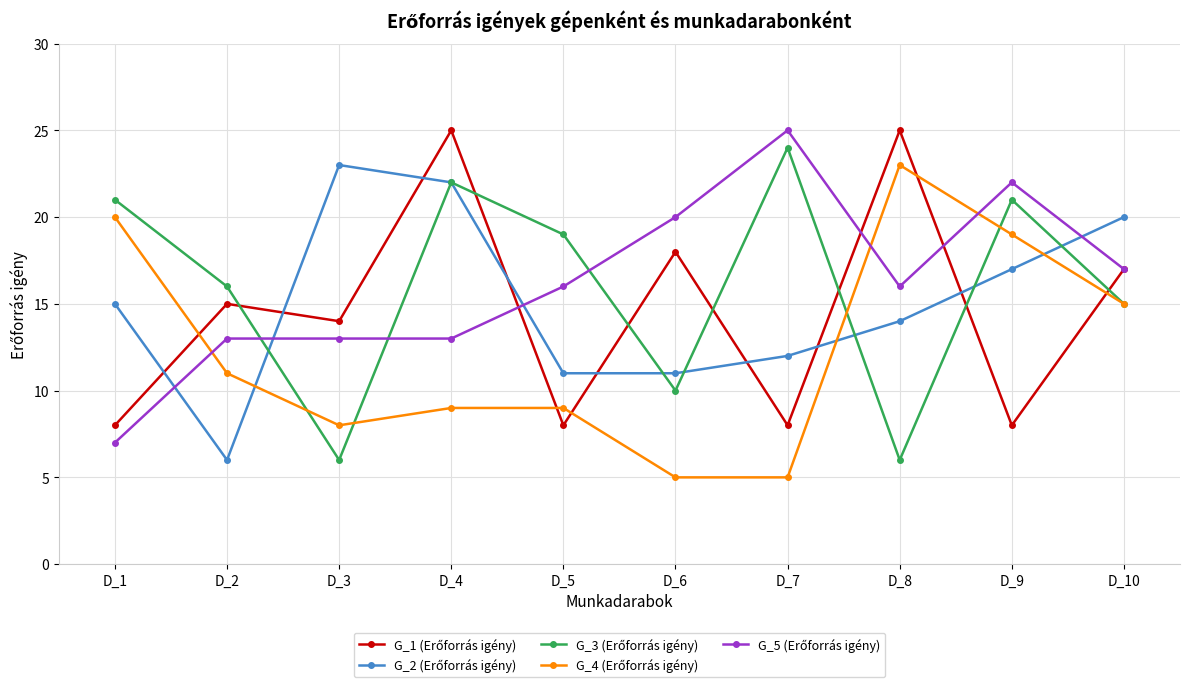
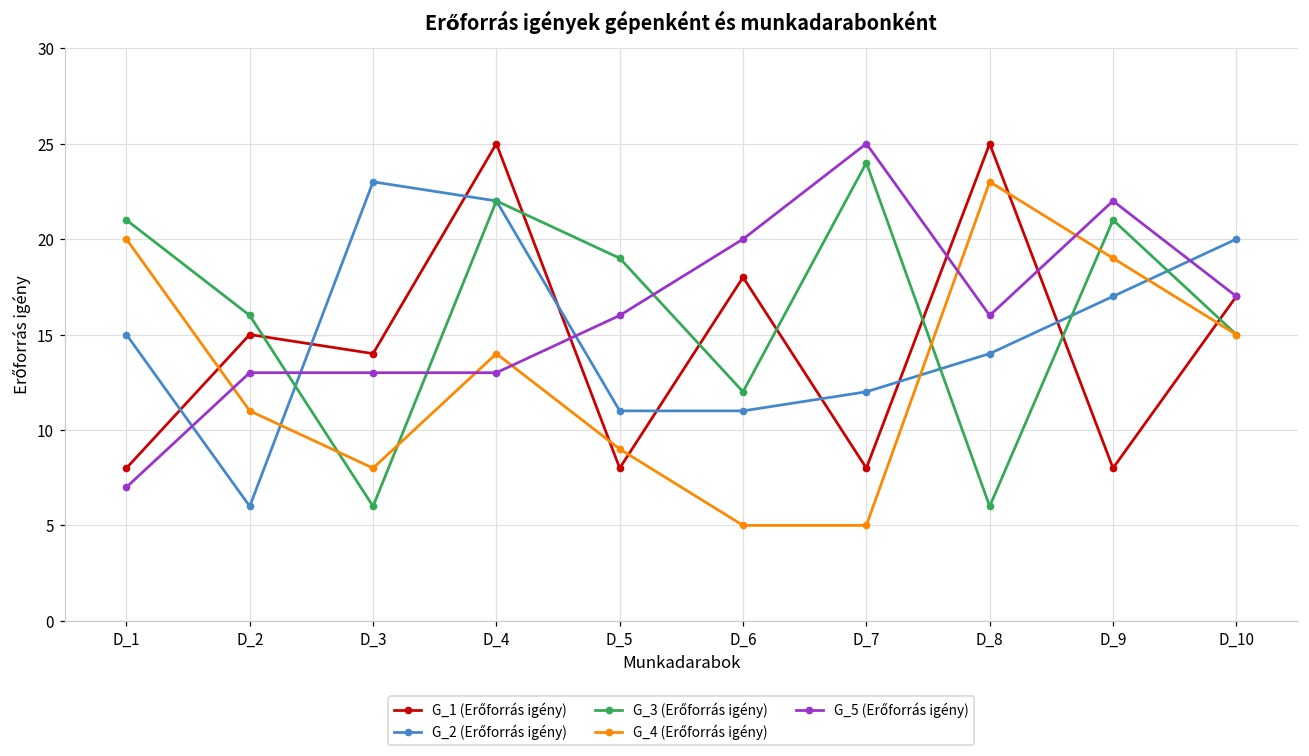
  {
    "G_1 (Erőforrás igény)": {
      "D_1": 8,
      "D_2": 15,
      "D_3": 14,
      "D_4": 25,
      "D_5": 8,
      "D_6": 18,
      "D_7": 8,
      "D_8": 25,
      "D_9": 8
    },
    "G_2 (Erőforrás igény)": {
      "D_1": 15,
      "D_2": 6,
      "D_3": 23,
      "D_5": 11,
      "D_6": 11,
      "D_7": 12,
      "D_8": 14,
      "D_9": 17,
      "D_10": 20
    },
    "G_3 (Erőforrás igény)": {
      "D_1": 21,
      "D_2": 16,
      "D_3": 6,
      "D_5": 19,
-     "D_6": 10,
+     "D_6": 12,
      "D_7": 24,
      "D_8": 6,
      "D_9": 21
    },
    "G_4 (Erőforrás igény)": {
      "D_1": 20,
      "D_2": 11,
      "D_3": 8,
-     "D_4": 9,
+     "D_4": 14,
      "D_5": 9,
      "D_6": 5,
      "D_7": 5,
      "D_8": 23,
      "D_9": 19
    },
    "G_5 (Erőforrás igény)": {
      "D_1": 7,
      "D_2": 13,
      "D_3": 13,
      "D_4": 13,
      "D_5": 16,
      "D_6": 20,
      "D_7": 25,
      "D_8": 16,
      "D_9": 22
    }
  }
